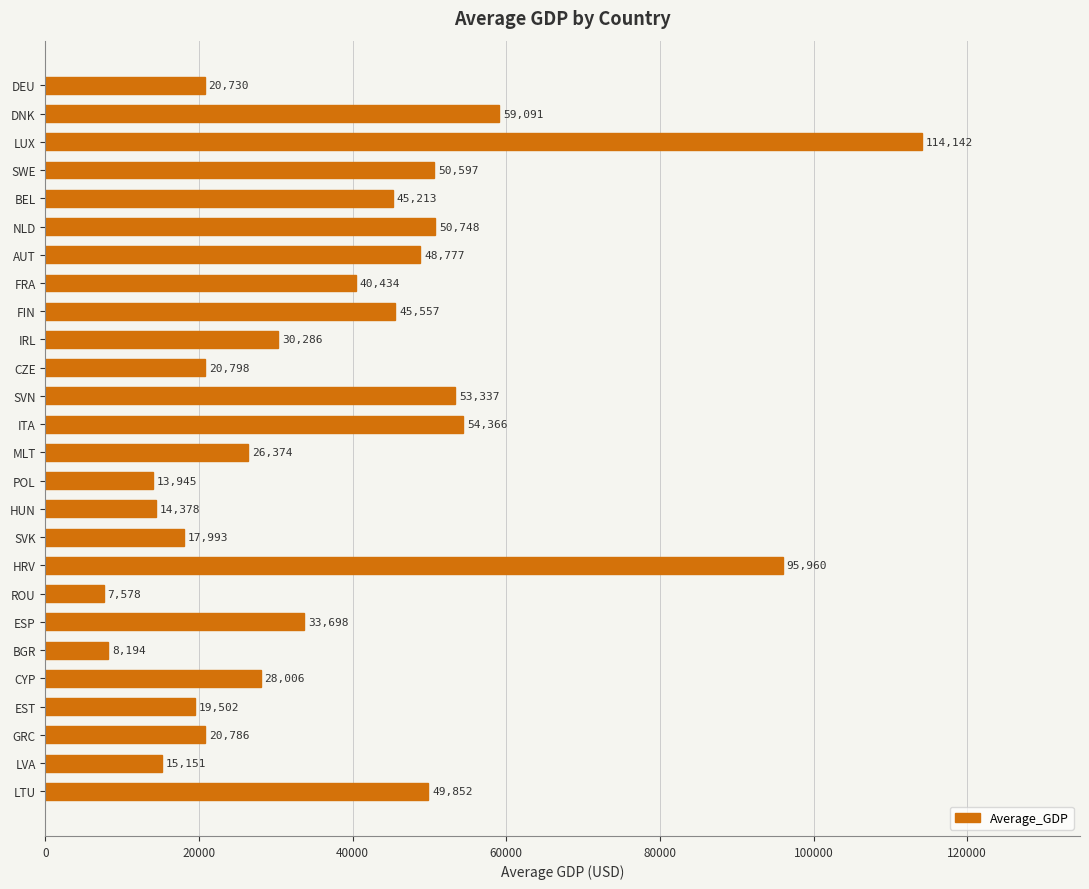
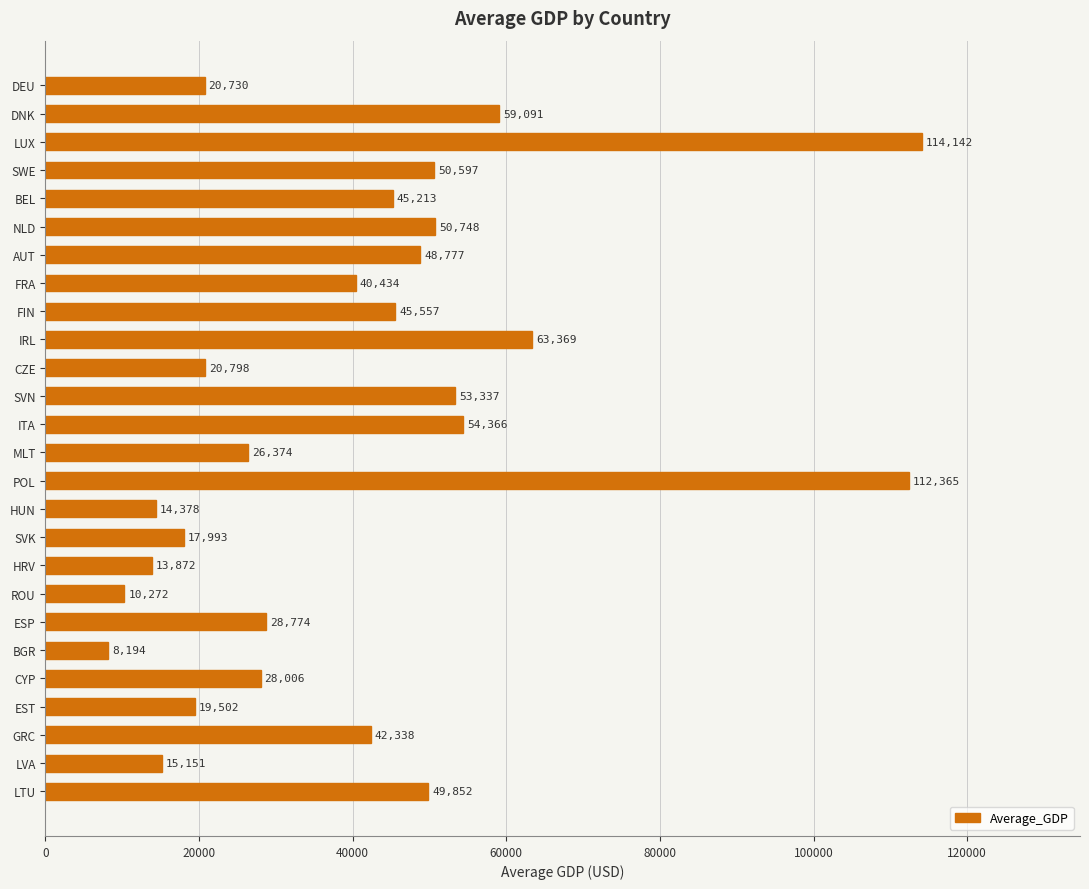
  {
    "DEU": "20,730",
    "DNK": "59,091",
    "LUX": "114,142",
    "SWE": "50,597",
    "BEL": "45,213",
    "NLD": "50,748",
    "AUT": "48,777",
    "FRA": "40,434",
    "FIN": "45,557",
-   "IRL": "30,286",
+   "IRL": "63,369",
    "CZE": "20,798",
    "SVN": "53,337",
    "ITA": "54,366",
    "MLT": "26,374",
-   "POL": "13,945",
+   "POL": "112,365",
    "HUN": "14,378",
    "SVK": "17,993",
-   "HRV": "95,960",
-   "ROU": "7,578",
-   "ESP": "33,698",
+   "HRV": "13,872",
+   "ROU": "10,272",
+   "ESP": "28,774",
    "BGR": "8,194",
    "CYP": "28,006",
    "EST": "19,502",
-   "GRC": "20,786",
+   "GRC": "42,338",
    "LVA": "15,151",
    "LTU": "49,852"
  }
